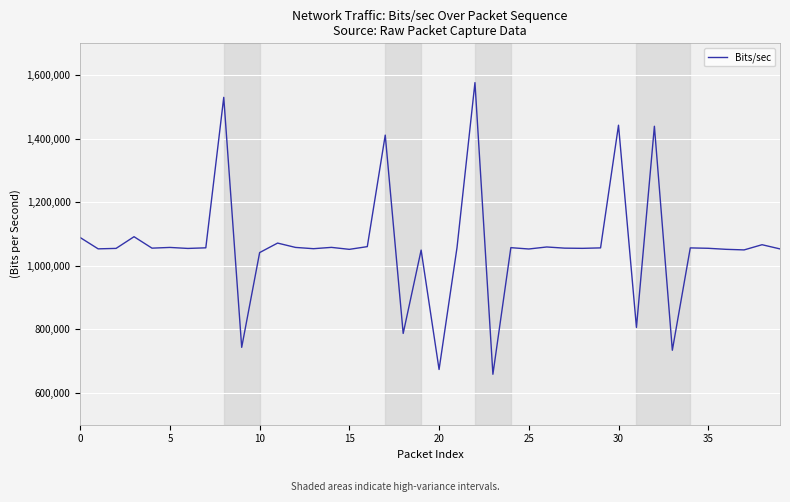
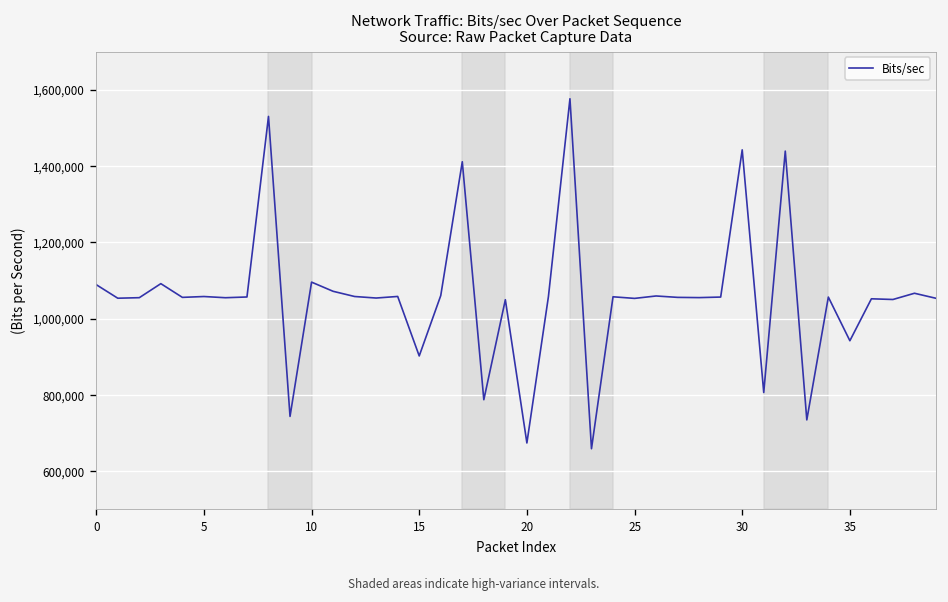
  {
    "0": "1,090,000",
    "5": "1,060,000",
-   "10": "1,040,000",
-   "15": "1,050,000",
+   "10": "1,100,000",
+   "15": "900,000",
    "20": "670,000",
    "25": "1,050,000",
    "30": "1,440,000",
-   "35": "1,060,000"
+   "35": "940,000"
  }
